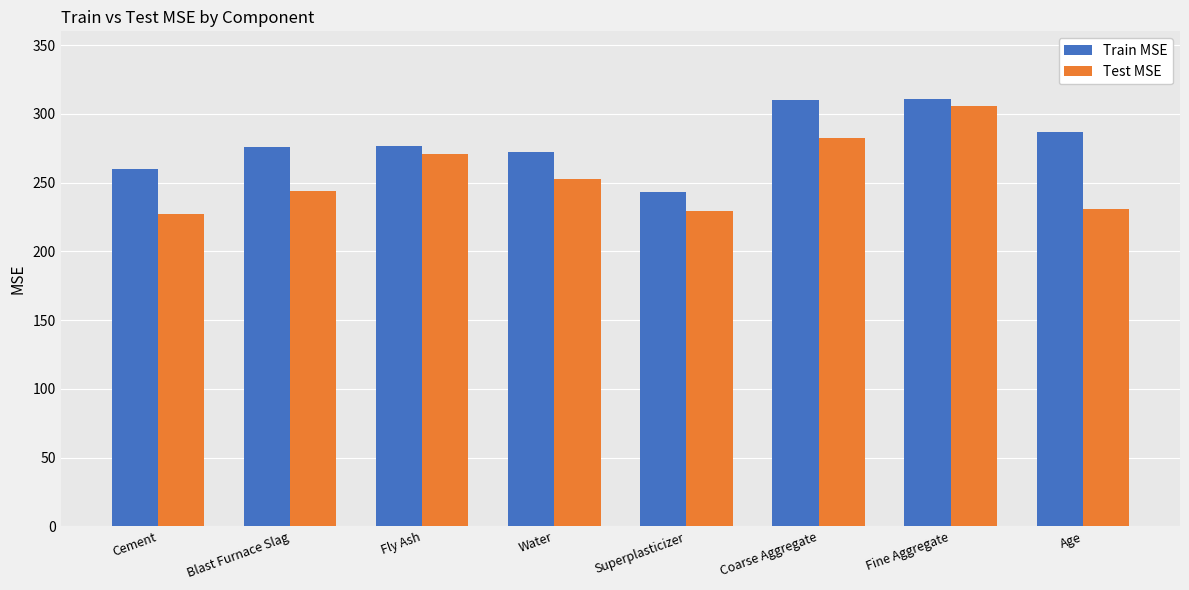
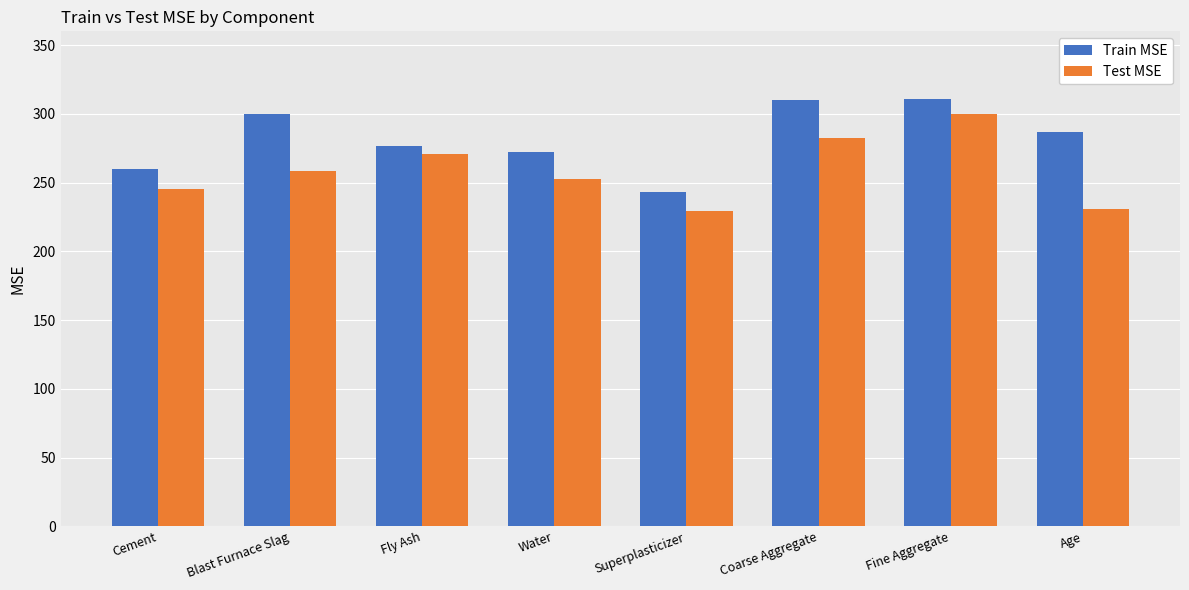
  {
    "Train MSE": {
      "Cement": 260,
-     "Blast Furnace Slag": 276,
+     "Blast Furnace Slag": 300,
      "Fly Ash": 277,
      "Water": 273,
      "Superplasticizer": 243,
      "Coarse Aggregate": 310,
      "Fine Aggregate": 311,
      "Age": 287
    },
    "Test MSE": {
-     "Cement": 227,
-     "Blast Furnace Slag": 244,
+     "Cement": 245,
+     "Blast Furnace Slag": 258,
      "Fly Ash": 271,
      "Water": 252,
      "Superplasticizer": 229,
      "Coarse Aggregate": 283,
-     "Fine Aggregate": 306,
+     "Fine Aggregate": 300,
      "Age": 231
    }
  }
